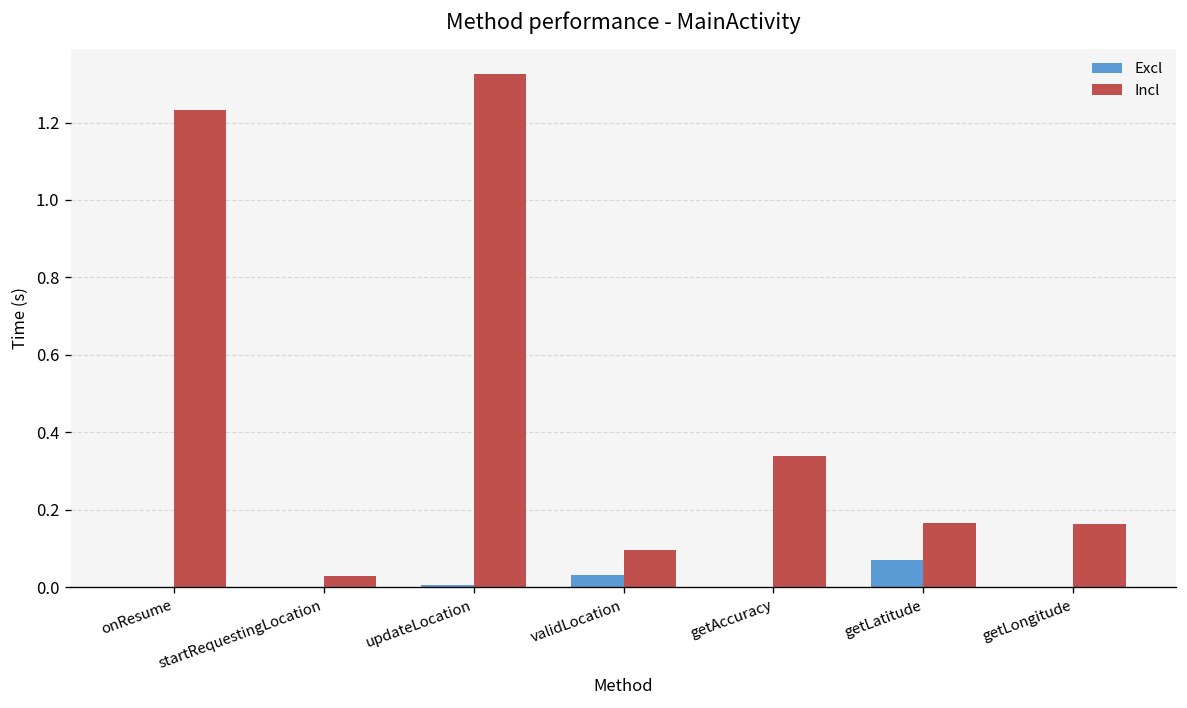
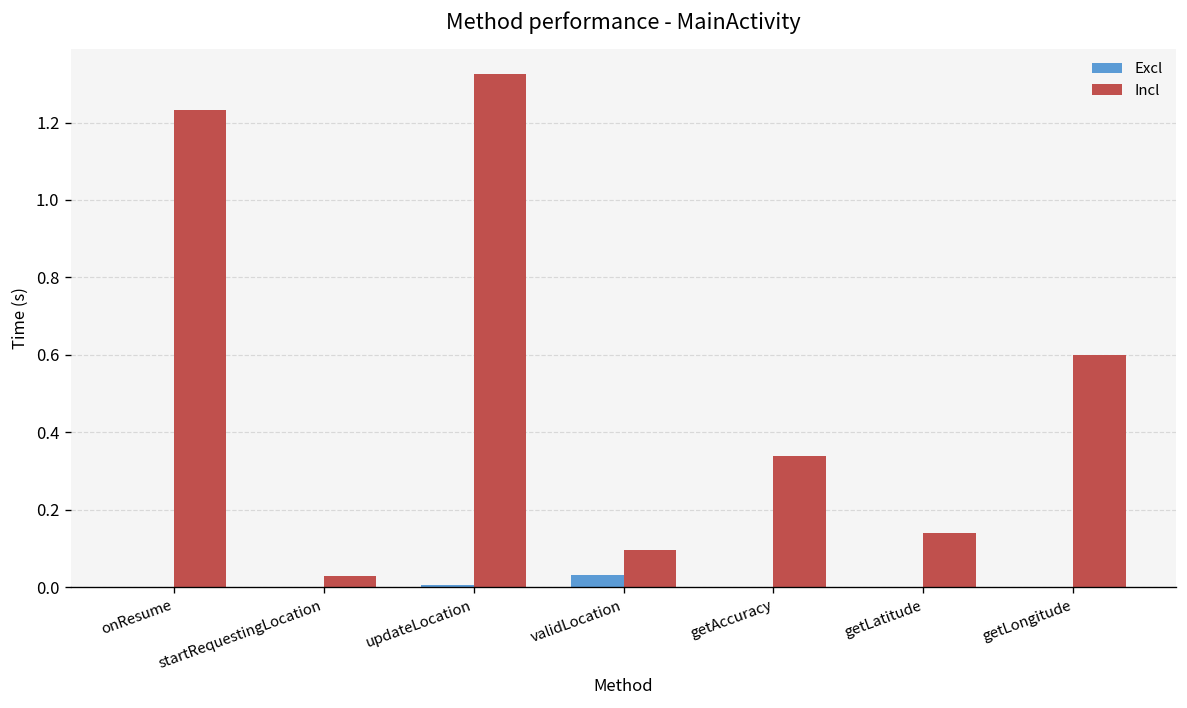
  {
    "Excl": {
      "validLocation": 0.03,
-     "getLatitude": 0.07
+     "getLatitude": 0.00
    },
    "Incl": {
      "onResume": 1.23,
      "startRequestingLocation": 0.03,
      "updateLocation": 1.32,
      "validLocation": 0.10,
      "getAccuracy": 0.34,
-     "getLatitude": 0.17,
-     "getLongitude": 0.16
+     "getLatitude": 0.14,
+     "getLongitude": 0.60
    }
  }
